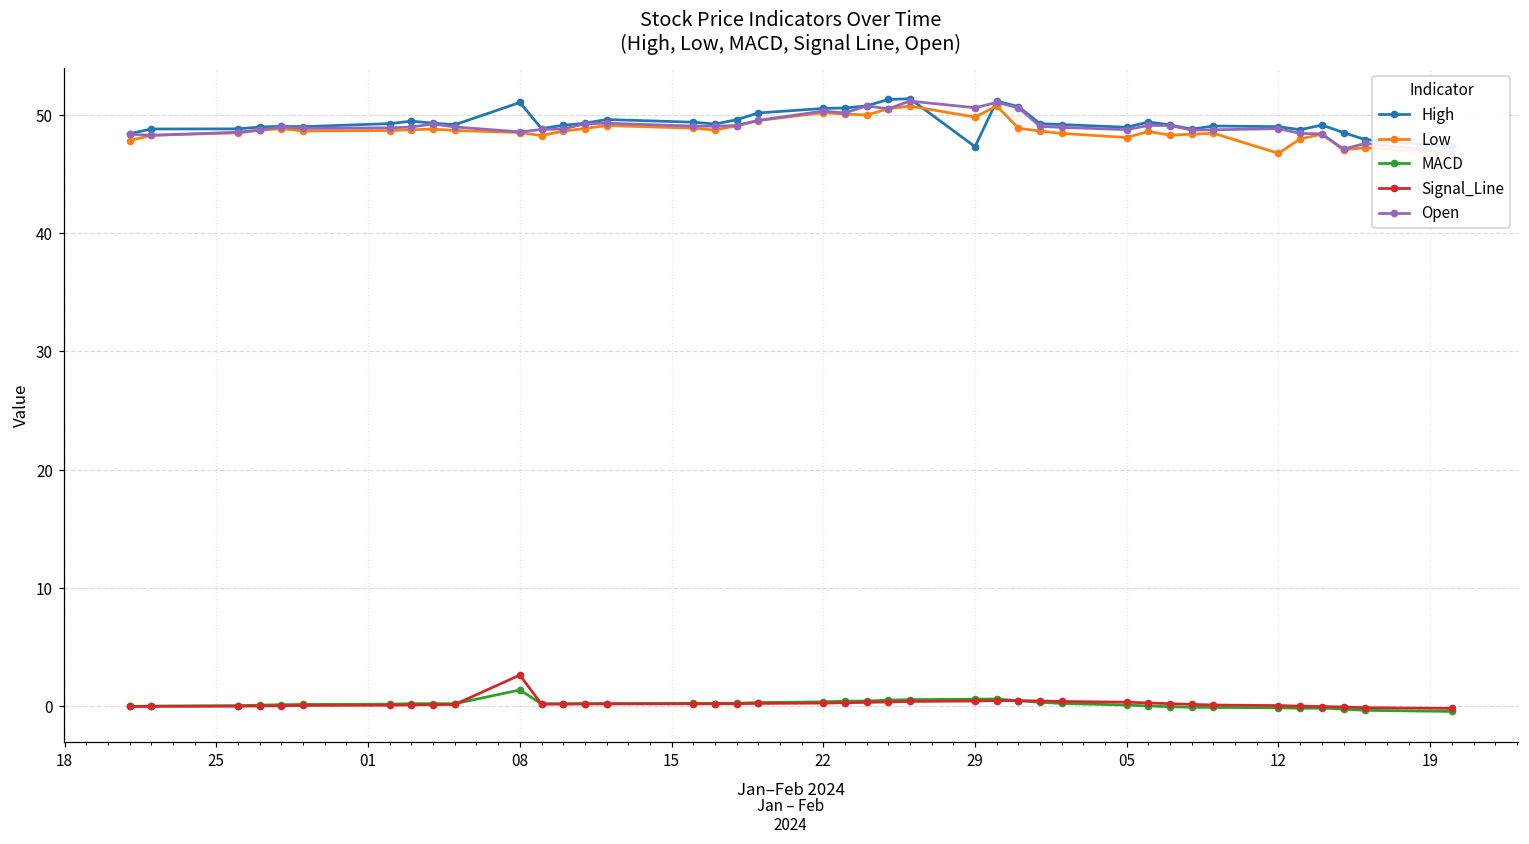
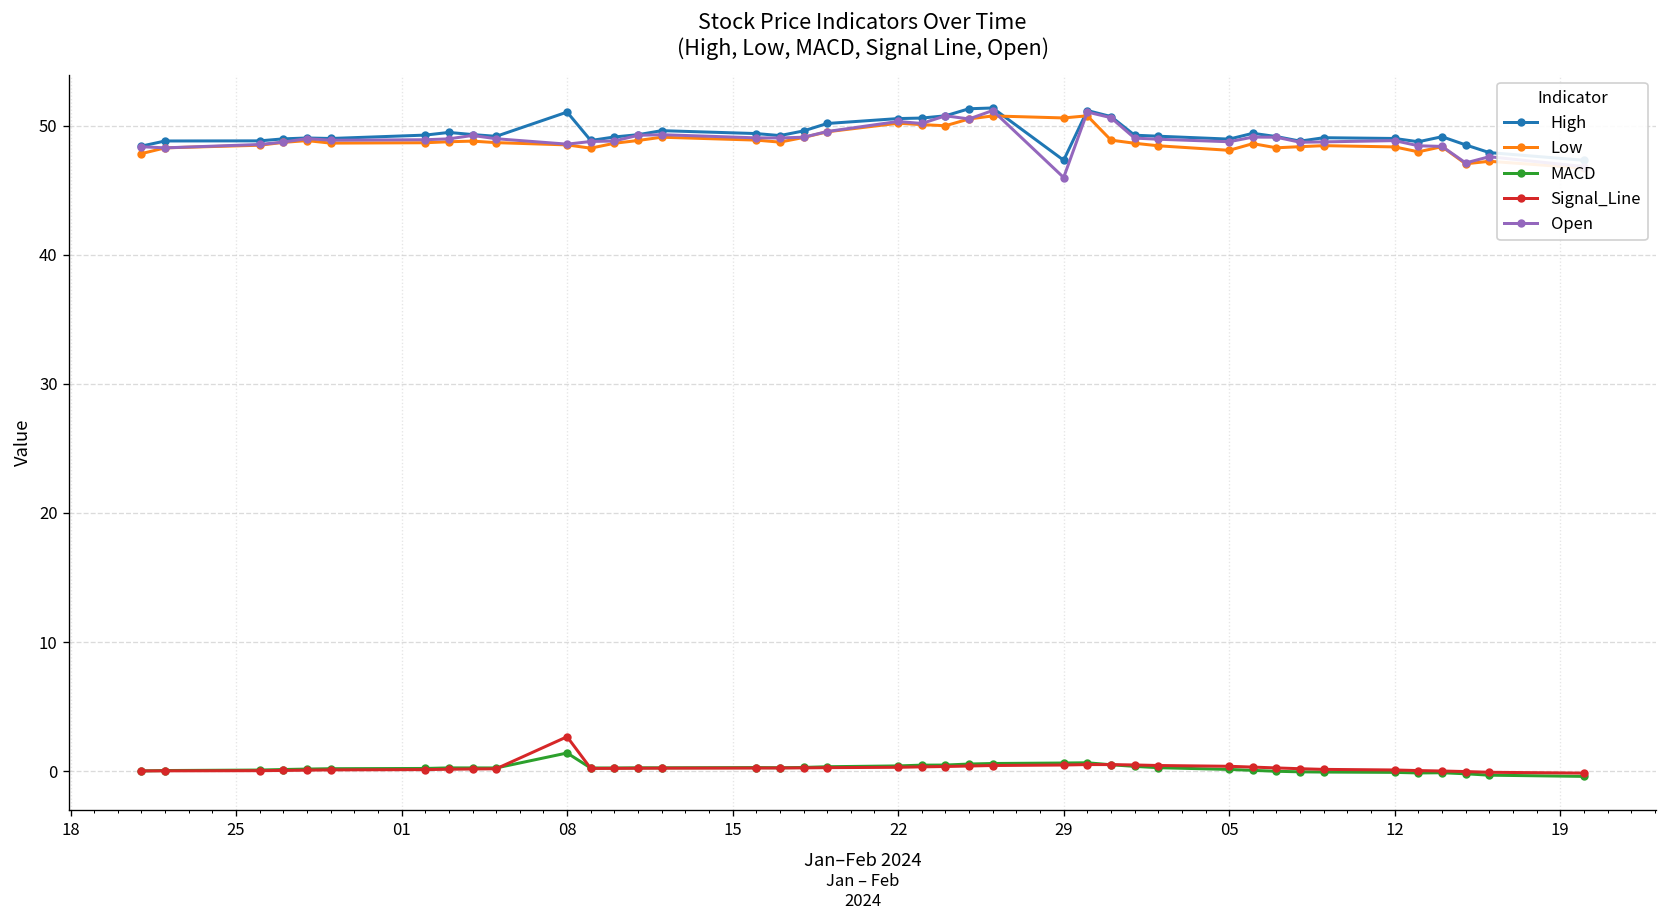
  {
    "High": {
      "08": 51.0,
      "29": 47.3
    },
    "Low": {
-     "29": 49.8,
+     "29": 50.6,
      "05": 48.1,
-     "12": 46.7
+     "12": 48.3
    },
    "MACD": {
      "08": 1.4,
      "05": 0.1
    },
    "Signal_Line": {
      "08": 2.6,
      "05": 0.4
    },
    "Open": {
-     "29": 50.6
+     "29": 46.0
    }
  }
